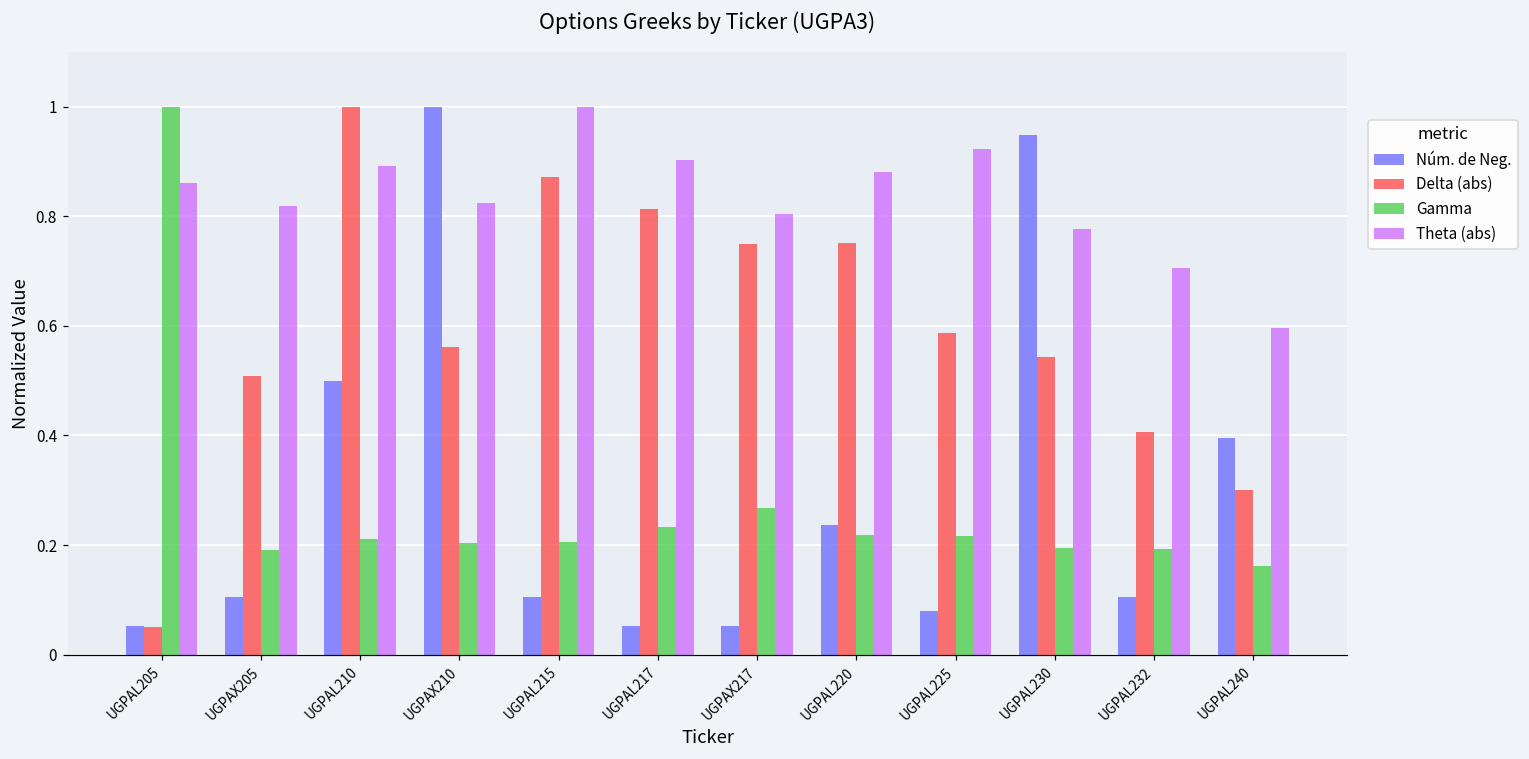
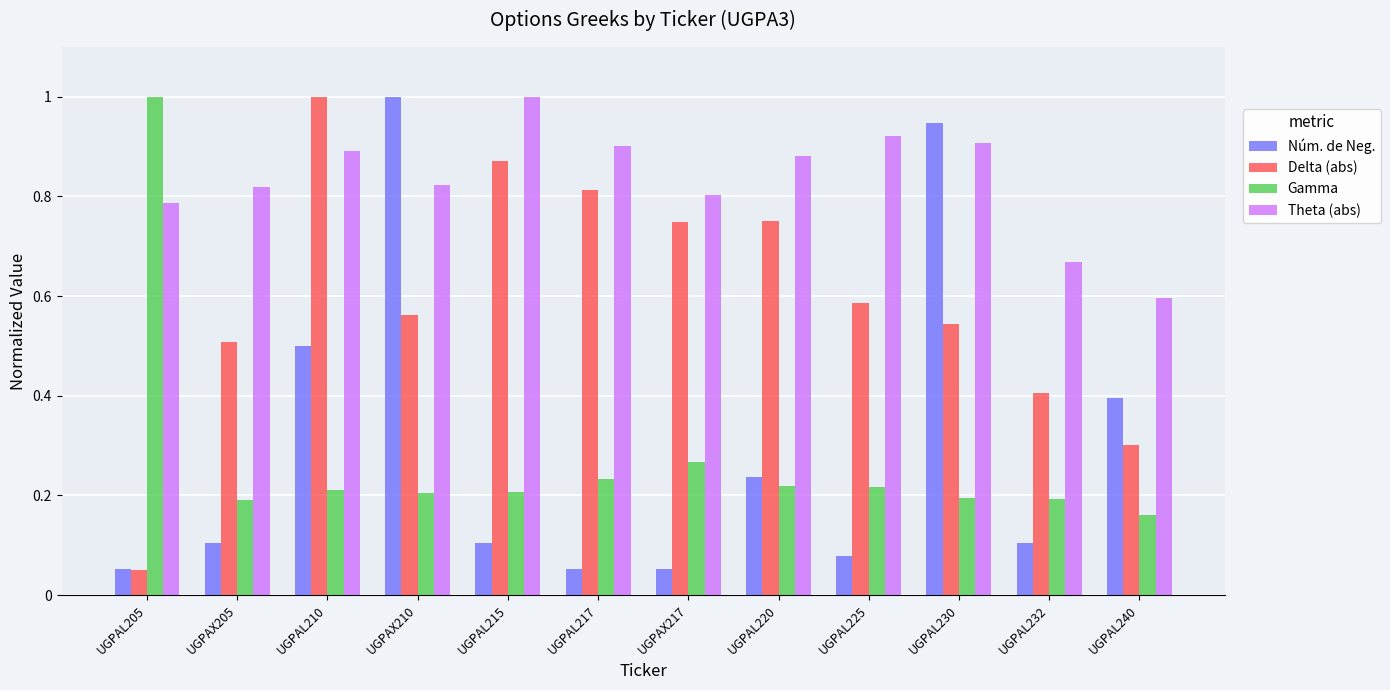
  {
    "Núm. de Neg.": {
      "UGPAL205": 0.05,
      "UGPAX205": 0.11,
      "UGPAL210": 0.50,
      "UGPAX210": 1.00,
      "UGPAL215": 0.11,
      "UGPAL217": 0.05,
      "UGPAX217": 0.05,
      "UGPAL220": 0.24,
      "UGPAL225": 0.08,
      "UGPAL230": 0.95,
      "UGPAL232": 0.11,
      "UGPAL240": 0.39
    },
    "Delta (abs)": {
      "UGPAL205": 0.05,
      "UGPAX205": 0.51,
      "UGPAL210": 1.00,
      "UGPAX210": 0.56,
      "UGPAL215": 0.87,
      "UGPAL217": 0.81,
      "UGPAX217": 0.75,
      "UGPAL220": 0.75,
      "UGPAL225": 0.59,
      "UGPAL230": 0.54,
      "UGPAL232": 0.41,
      "UGPAL240": 0.30
    },
    "Gamma": {
      "UGPAL205": 1.00,
      "UGPAX205": 0.19,
      "UGPAL210": 0.21,
      "UGPAX210": 0.20,
      "UGPAL215": 0.21,
      "UGPAL217": 0.23,
      "UGPAX217": 0.27,
      "UGPAL220": 0.22,
      "UGPAL225": 0.22,
      "UGPAL230": 0.20,
      "UGPAL232": 0.19,
      "UGPAL240": 0.16
    },
    "Theta (abs)": {
-     "UGPAL205": 0.86,
+     "UGPAL205": 0.79,
      "UGPAX205": 0.82,
      "UGPAL210": 0.89,
      "UGPAX210": 0.82,
      "UGPAL215": 1.00,
      "UGPAL217": 0.90,
      "UGPAX217": 0.80,
      "UGPAL220": 0.88,
      "UGPAL225": 0.92,
-     "UGPAL230": 0.78,
-     "UGPAL232": 0.70,
+     "UGPAL230": 0.91,
+     "UGPAL232": 0.67,
      "UGPAL240": 0.60
    }
  }
